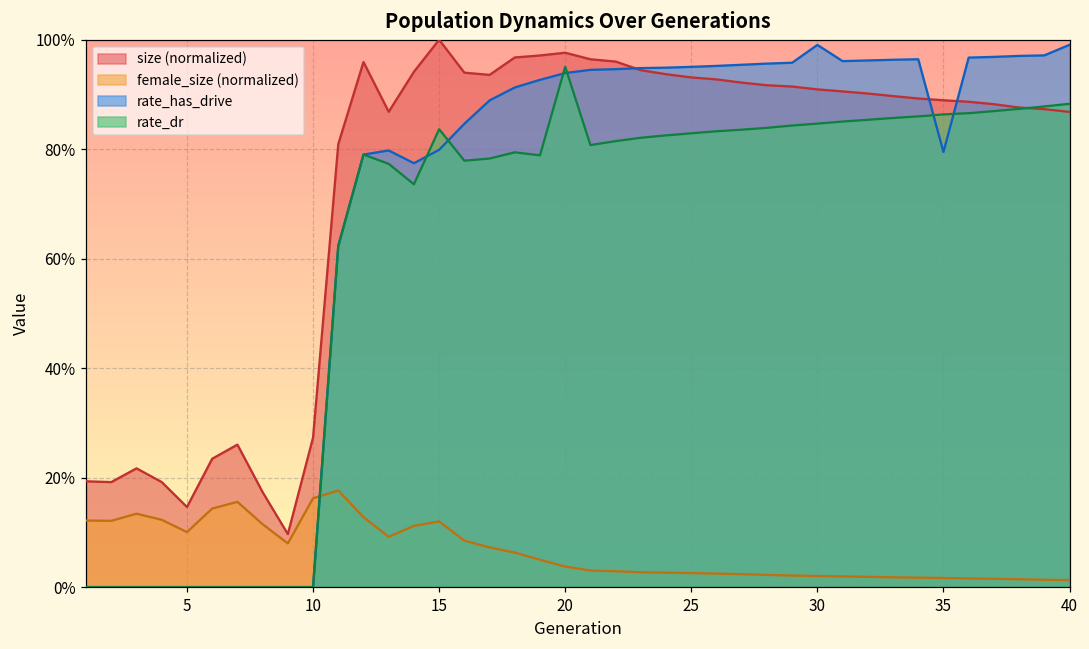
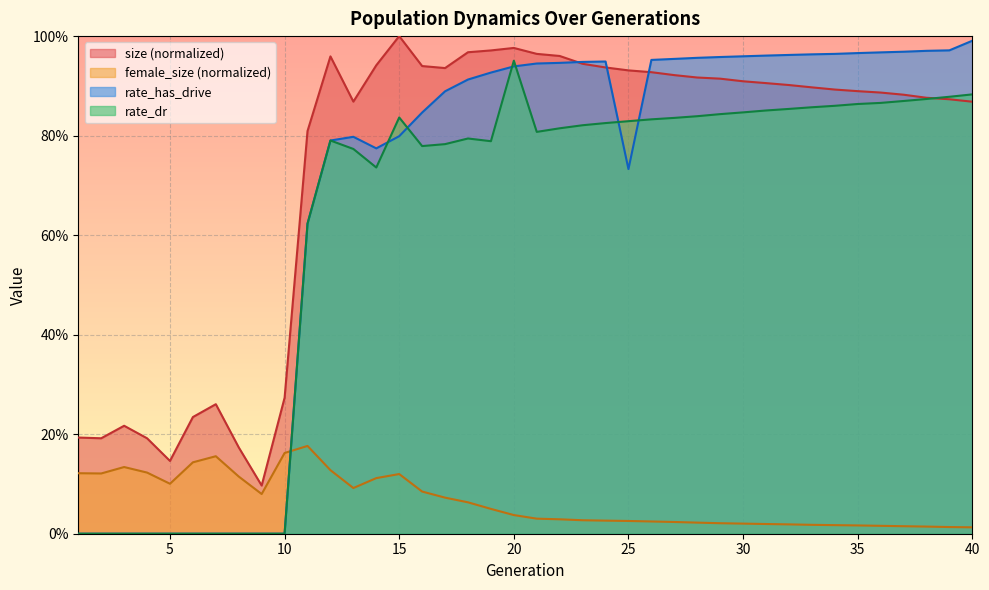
  {
    "size (normalized)": {
      "5": "15%",
      "10": "27%",
      "15": "100%",
      "20": "98%",
      "25": "93%",
      "30": "91%",
      "35": "89%",
      "40": "87%"
    },
    "female_size (normalized)": {
      "5": "10%",
      "10": "16%",
      "15": "12%",
      "20": "4%",
      "25": "3%",
      "30": "2%",
      "35": "2%",
      "40": "1%"
    },
    "rate_has_drive": {
      "15": "80%",
      "20": "94%",
-     "25": "95%",
-     "30": "99%",
-     "35": "79%",
+     "25": "73%",
+     "30": "96%",
+     "35": "97%",
      "40": "99%"
    },
    "rate_dr": {
      "15": "84%",
      "20": "95%",
      "25": "83%",
      "30": "85%",
      "35": "86%",
      "40": "88%"
    }
  }
